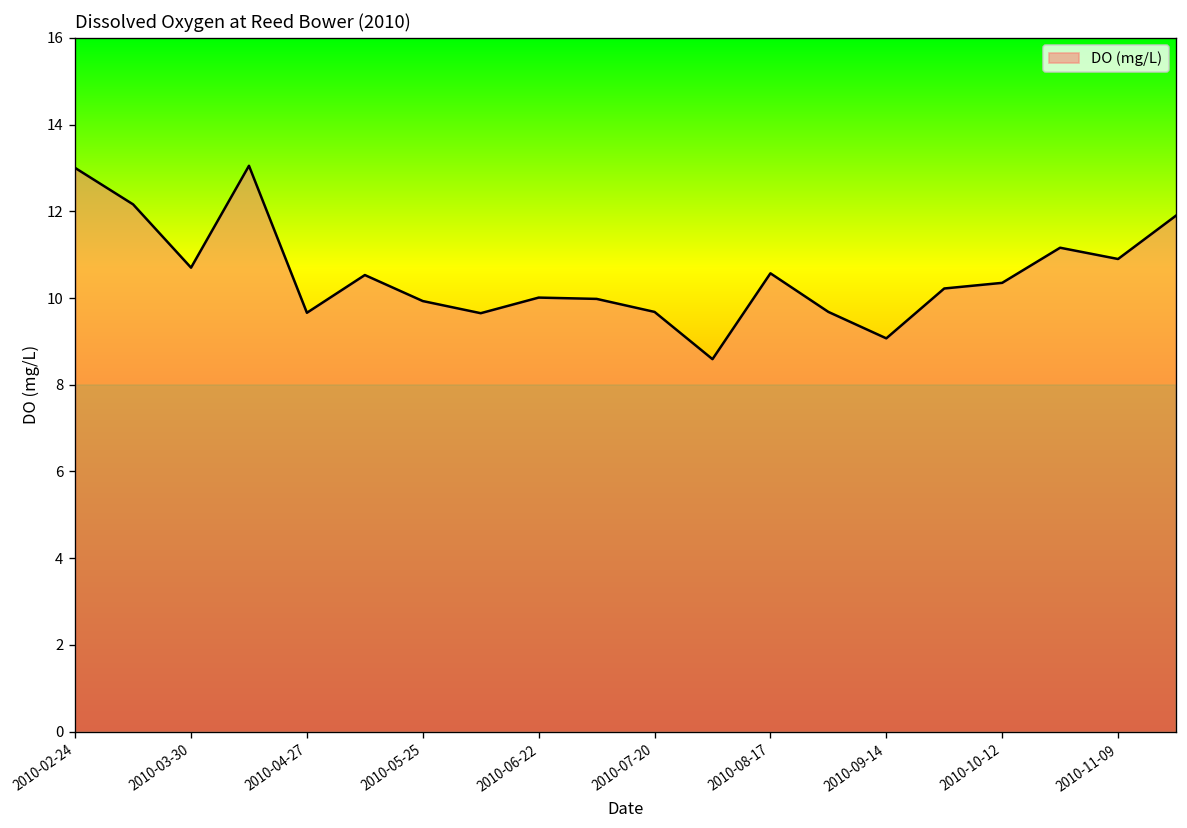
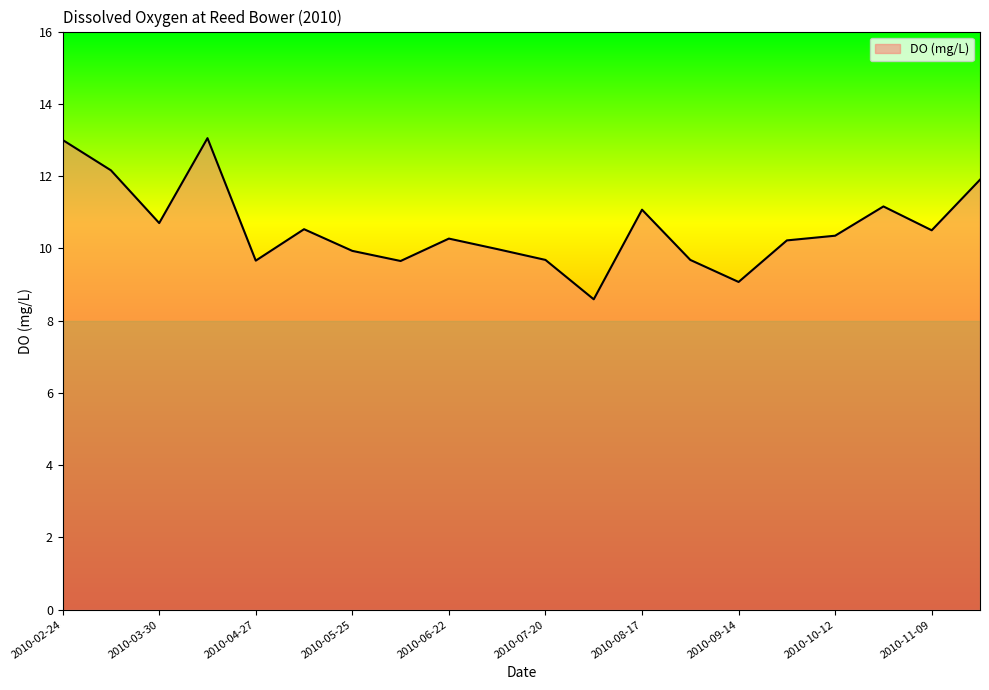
  {
    "2010-02-24": 13.0,
    "2010-03-30": 10.7,
    "2010-04-27": 9.7,
    "2010-05-25": 9.9,
-   "2010-06-22": 10.0,
+   "2010-06-22": 10.3,
    "2010-07-20": 9.7,
-   "2010-08-17": 10.6,
+   "2010-08-17": 11.1,
    "2010-09-14": 9.1,
    "2010-10-12": 10.4,
-   "2010-11-09": 10.9
+   "2010-11-09": 10.5
  }
